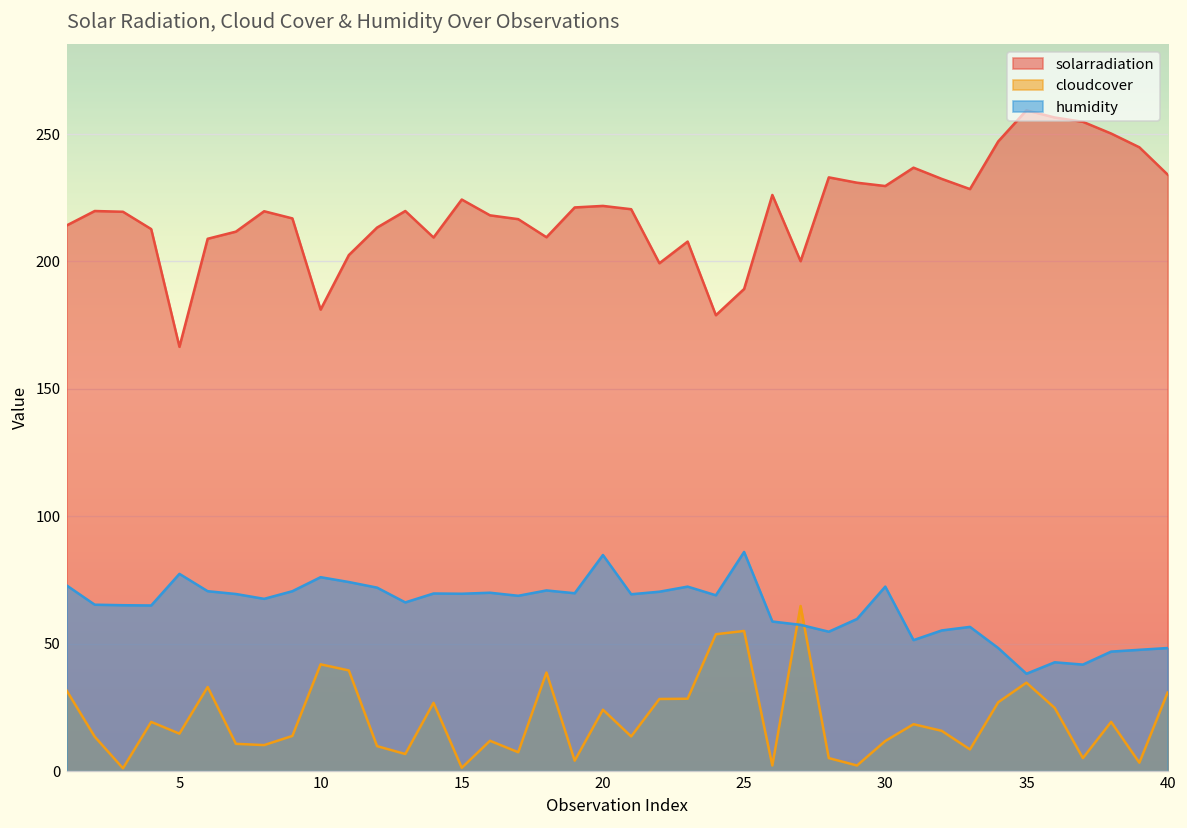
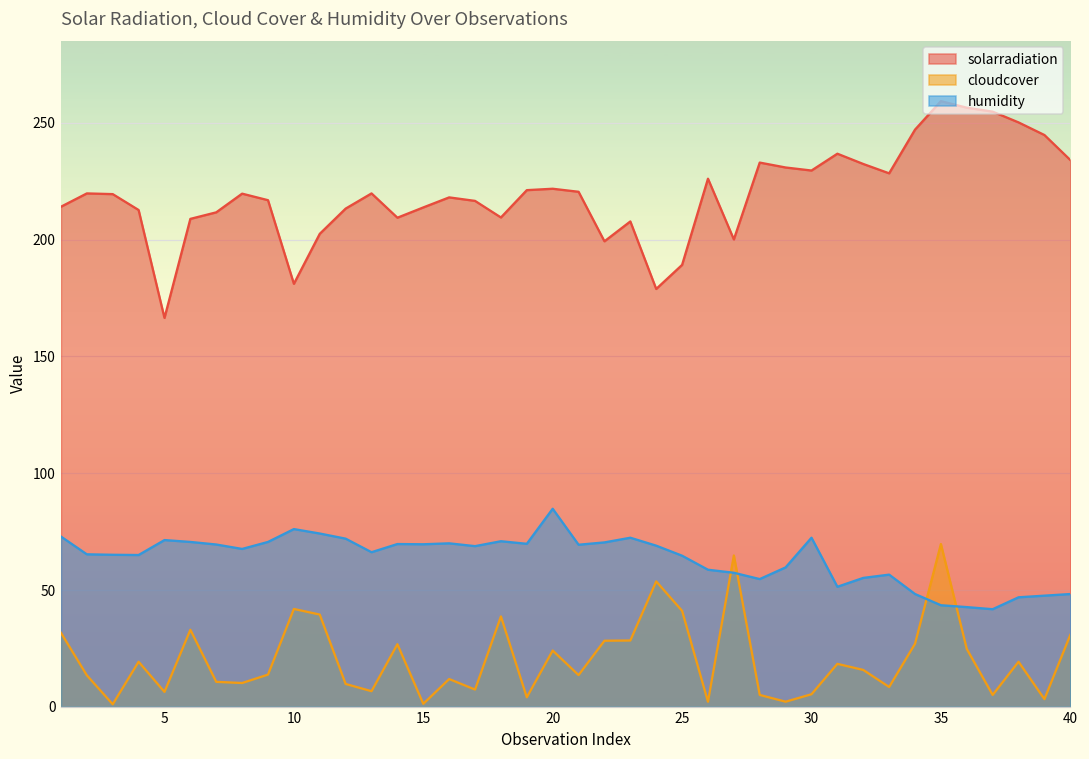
  {
    "solarradiation": {
      "5": 167,
      "10": 181,
-     "15": 224,
+     "15": 214,
      "20": 222,
      "25": 189,
      "30": 230,
      "40": 234
    },
    "cloudcover": {
-     "5": 15,
+     "5": 6,
      "10": 42,
      "15": 1,
      "20": 24,
-     "25": 55,
-     "30": 12,
-     "35": 35,
+     "25": 41,
+     "30": 5,
+     "35": 70,
      "40": 31
    },
    "humidity": {
-     "5": 77,
+     "5": 71,
      "10": 76,
      "15": 70,
      "20": 85,
-     "25": 86,
+     "25": 65,
      "30": 72,
-     "35": 38,
+     "35": 44,
      "40": 48
    }
  }
